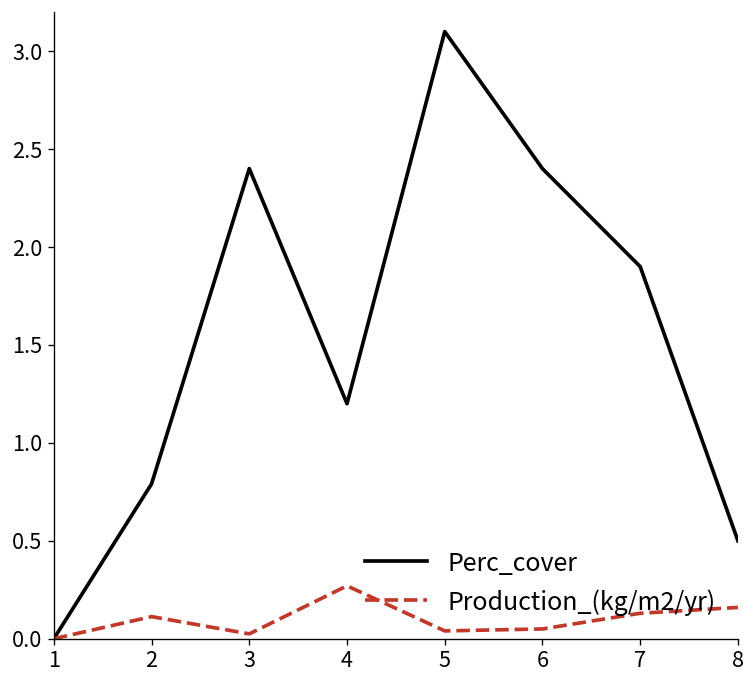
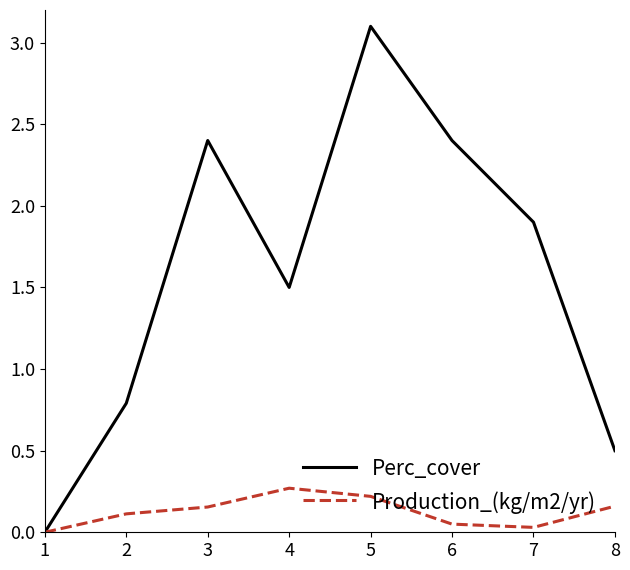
  {
    "Perc_cover": {
      "2": 0.8,
      "3": 2.4,
-     "4": 1.2,
+     "4": 1.5,
      "5": 3.1,
      "6": 2.4,
      "7": 1.9,
      "8": 0.5
    },
    "Production_(kg/m2/yr)": {
      "2": 0.11,
-     "3": 0.02,
+     "3": 0.15,
      "4": 0.27,
-     "5": 0.04,
+     "5": 0.22,
      "6": 0.05,
-     "7": 0.13,
+     "7": 0.03,
      "8": 0.16
    }
  }
